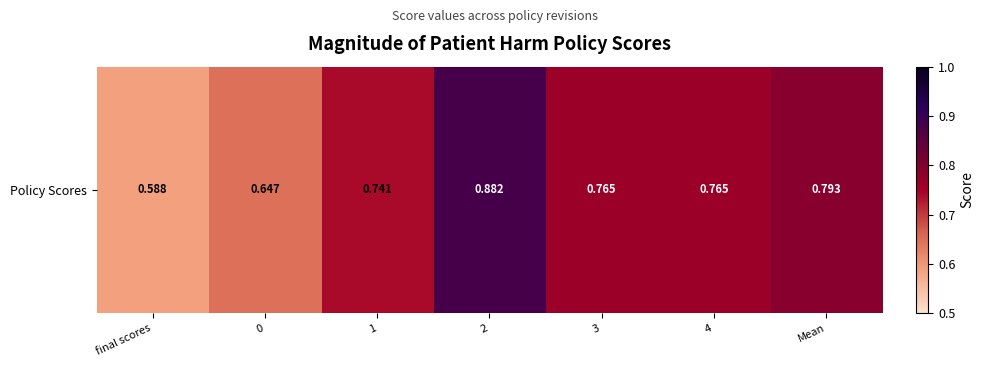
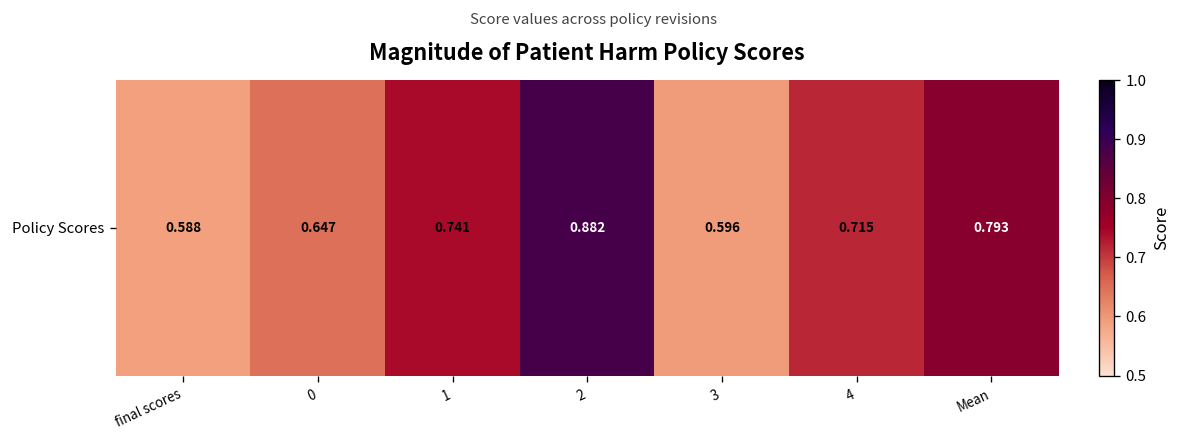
  {
    "Policy Scores": {
      "final scores": 0.588,
      "0": 0.647,
      "1": 0.741,
      "2": 0.882,
-     "3": 0.765,
-     "4": 0.765,
+     "3": 0.596,
+     "4": 0.715,
      "Mean": 0.793
    }
  }
